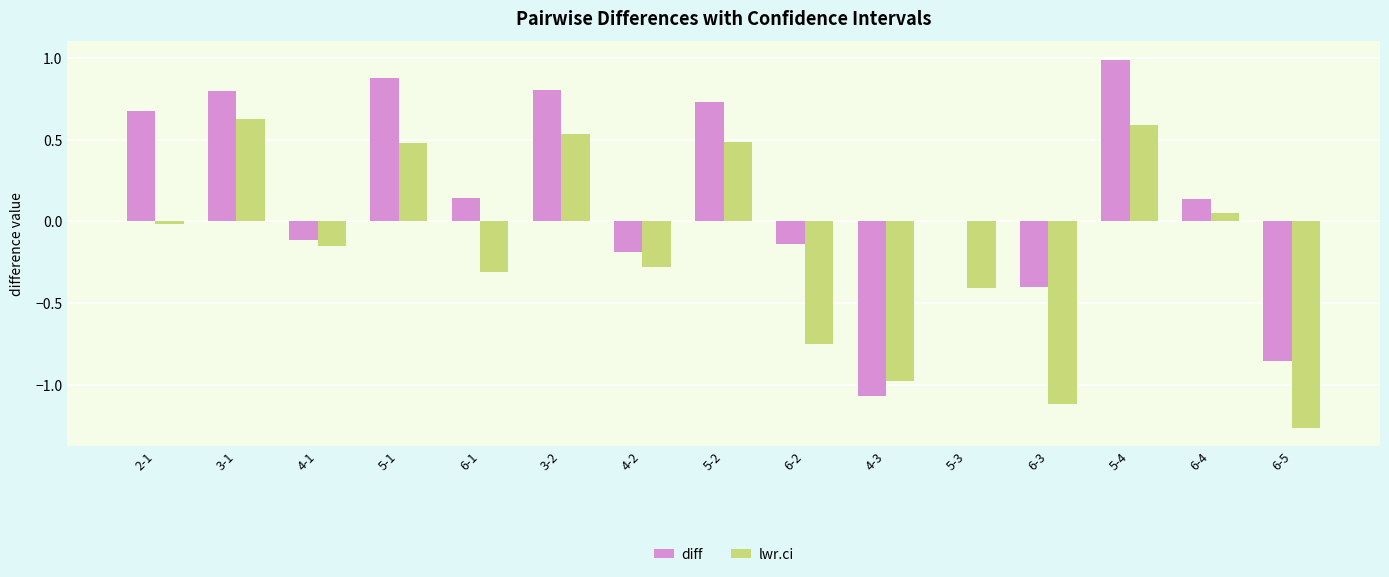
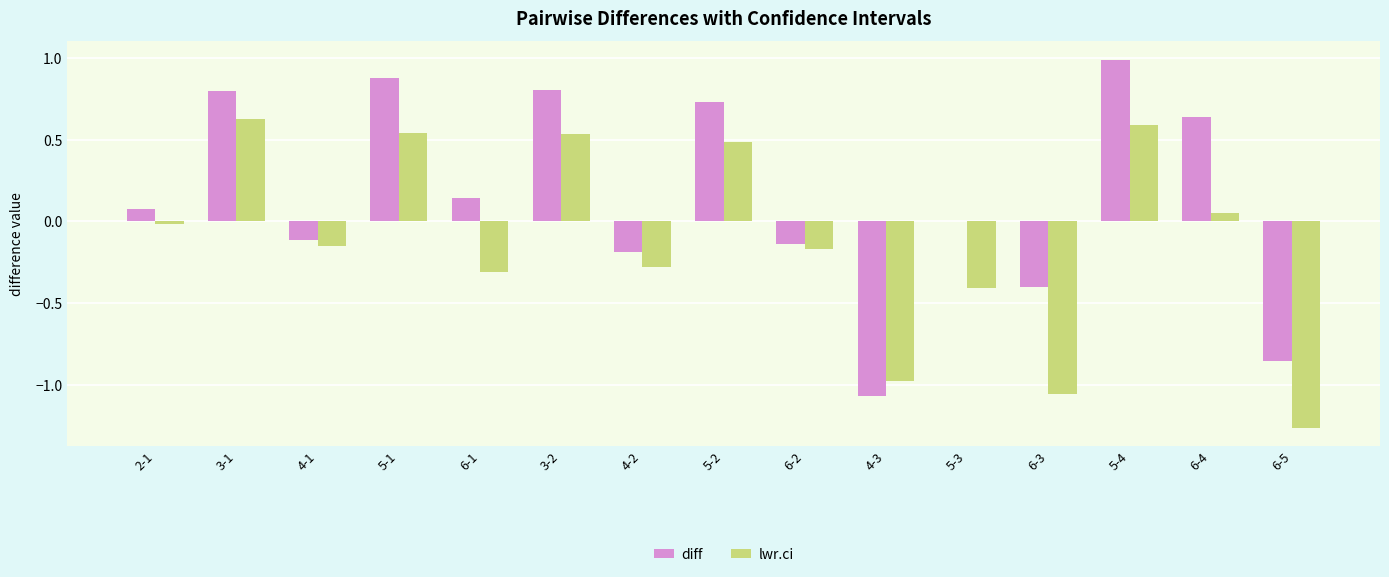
  {
    "diff": {
-     "2-1": 0.67,
+     "2-1": 0.07,
      "3-1": 0.80,
      "4-1": -0.11,
      "5-1": 0.88,
      "6-1": 0.14,
      "3-2": 0.80,
      "4-2": -0.19,
      "5-2": 0.73,
      "6-2": -0.14,
      "4-3": -1.07,
      "6-3": -0.40,
      "5-4": 0.99,
-     "6-4": 0.14,
+     "6-4": 0.64,
      "6-5": -0.85
    },
    "lwr.ci": {
      "3-1": 0.62,
      "4-1": -0.15,
-     "5-1": 0.48,
+     "5-1": 0.54,
      "6-1": -0.31,
      "3-2": 0.54,
      "4-2": -0.28,
      "5-2": 0.48,
-     "6-2": -0.75,
+     "6-2": -0.17,
      "4-3": -0.97,
      "5-3": -0.41,
-     "6-3": -1.12,
+     "6-3": -1.05,
      "5-4": 0.59,
      "6-4": 0.05,
      "6-5": -1.26
    }
  }
